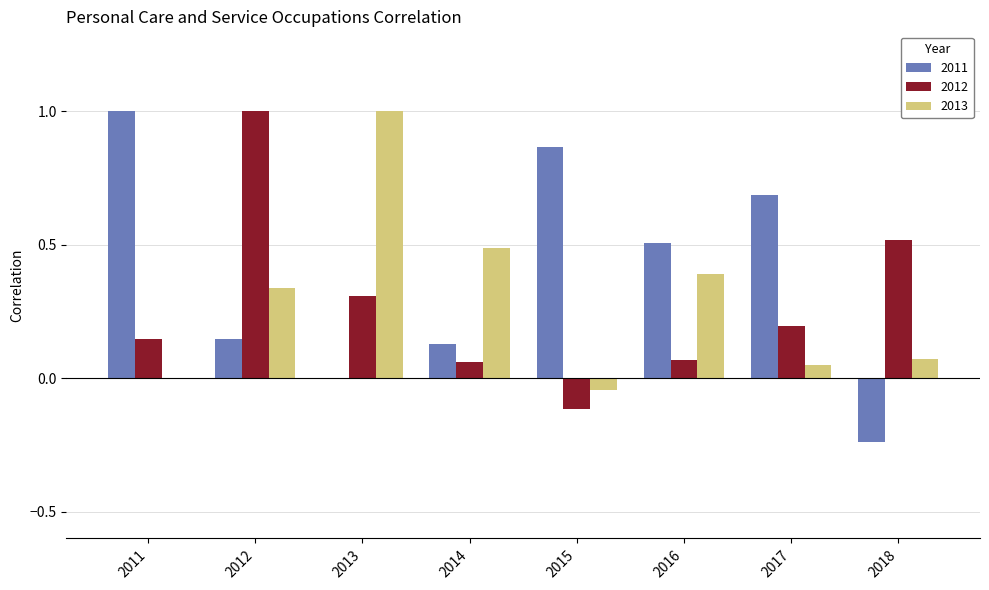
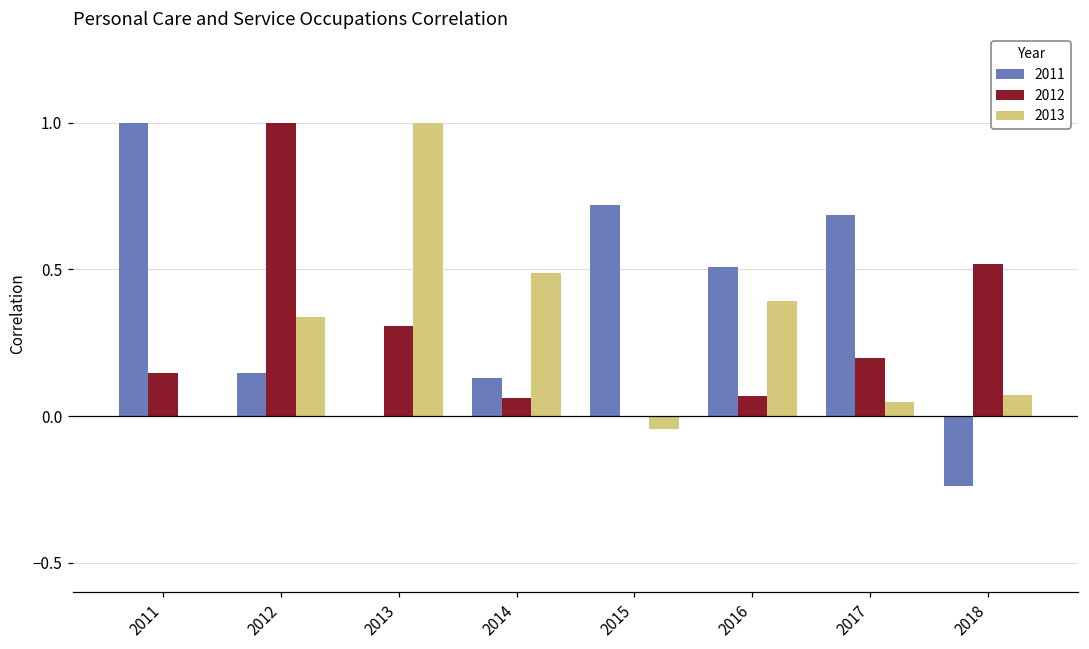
  {
    "2011": {
      "2011": 1.00,
      "2012": 0.15,
      "2014": 0.13,
-     "2015": 0.87,
+     "2015": 0.72,
      "2016": 0.51,
      "2017": 0.69,
      "2018": -0.24
    },
    "2012": {
      "2011": 0.15,
      "2012": 1.00,
      "2013": 0.31,
      "2014": 0.06,
-     "2015": -0.12,
+     "2015": 0.00,
      "2016": 0.07,
      "2017": 0.20,
      "2018": 0.52
    },
    "2013": {
      "2012": 0.34,
      "2013": 1.00,
      "2014": 0.49,
      "2015": -0.04,
      "2016": 0.39,
      "2017": 0.05,
      "2018": 0.07
    }
  }
